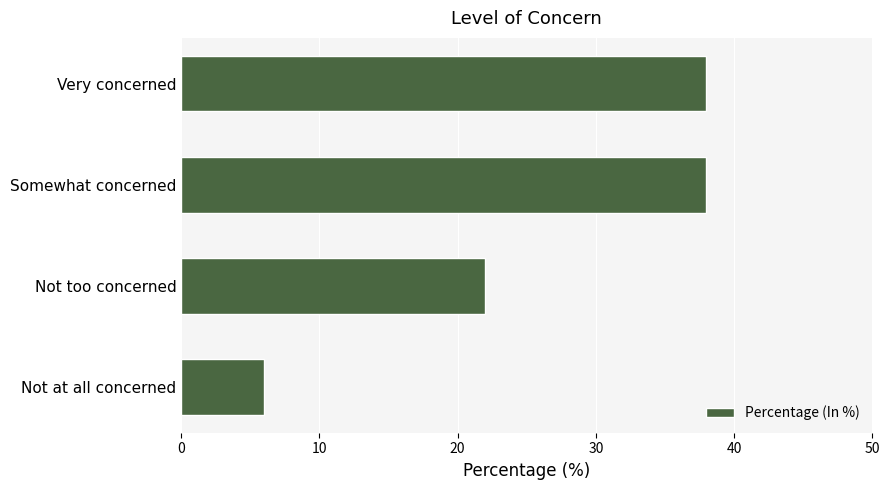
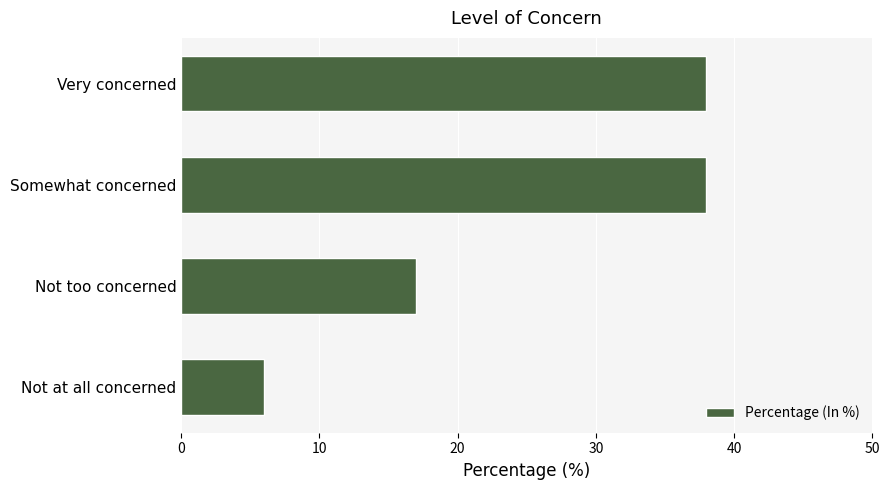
  {
    "Very concerned": 38,
    "Somewhat concerned": 38,
-   "Not too concerned": 22,
+   "Not too concerned": 17,
    "Not at all concerned": 6
  }
